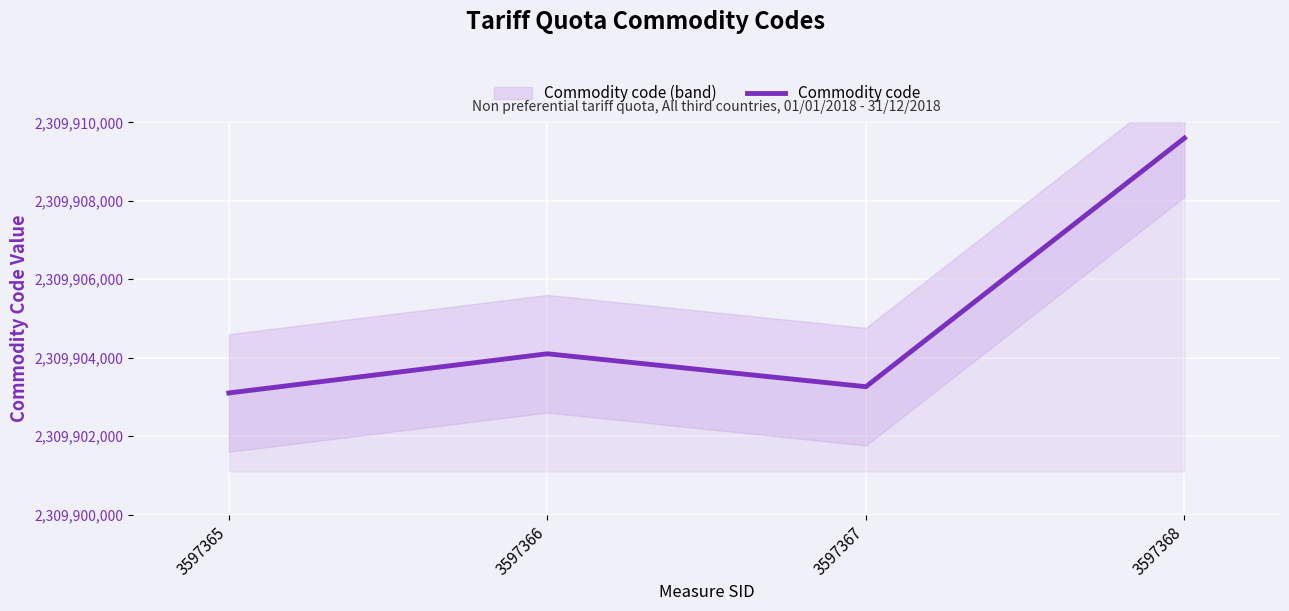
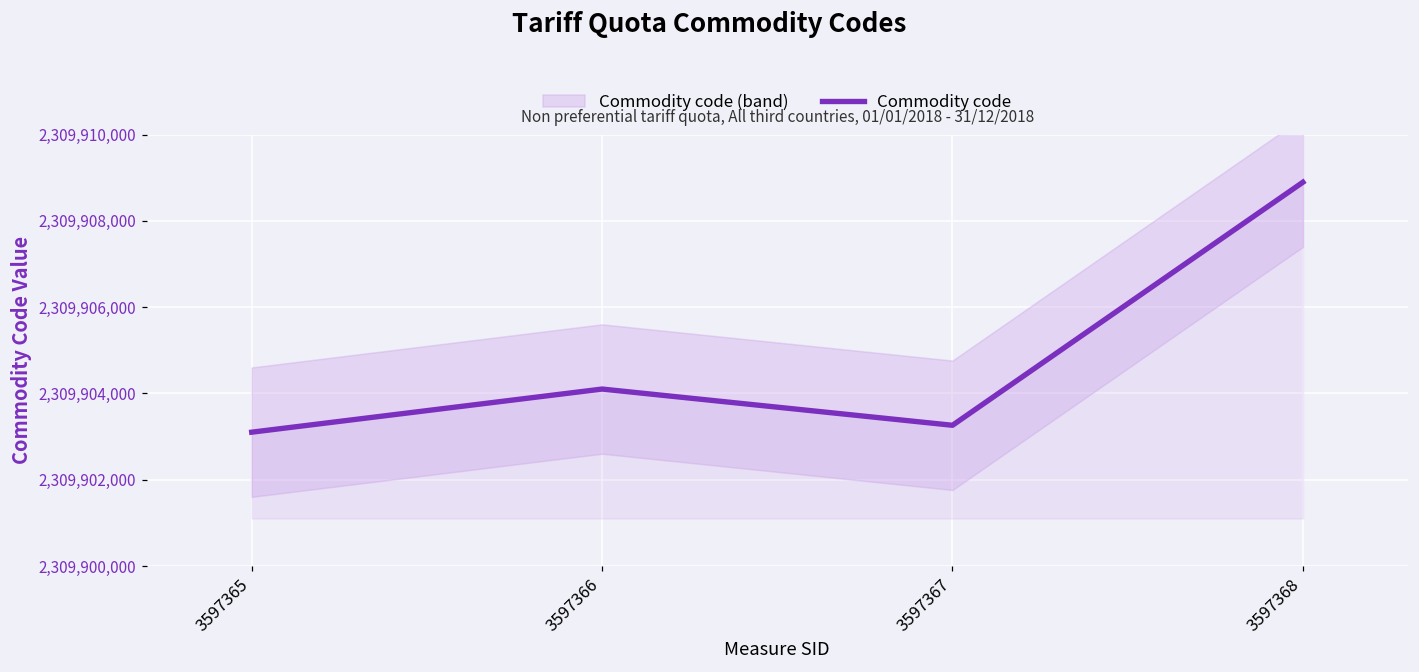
  {
    "Commodity code": {
      "3597365": "2,309,903,100",
      "3597366": "2,309,904,100",
      "3597367": "2,309,903,300",
-     "3597368": "2,309,909,600"
+     "3597368": "2,309,908,900"
    },
    "Commodity code (band)": {
      "3597365": "3,000",
      "3597366": "3,000",
      "3597367": "3,000"
    }
  }
